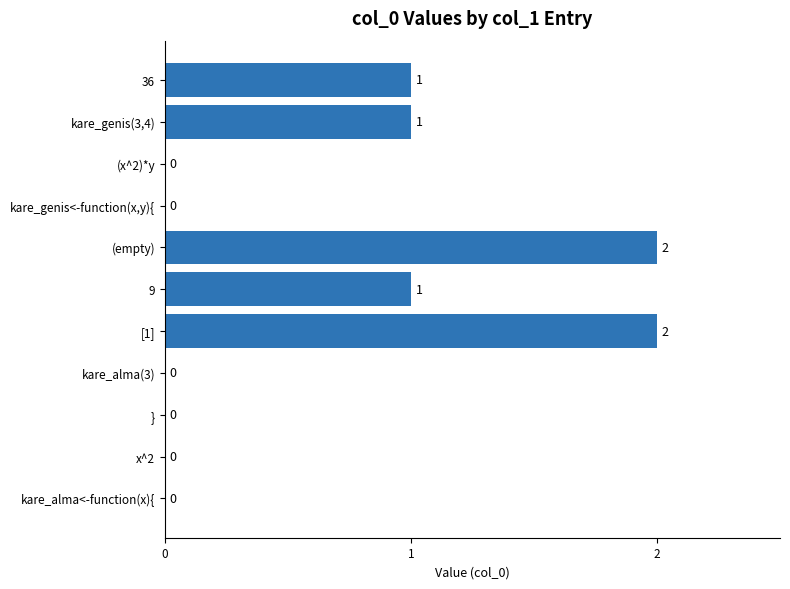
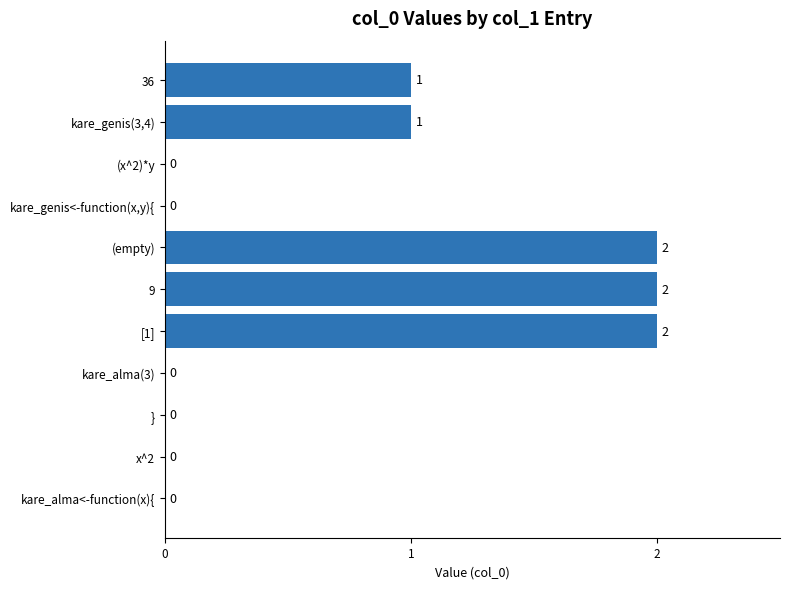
  {
    "36": 1,
    "kare_genis(3,4)": 1,
    "(x^2)*y": 0,
    "kare_genis<-function(x,y){": 0,
    "(empty)": 2,
-   "9": 1,
+   "9": 2,
    "[1]": 2,
    "kare_alma(3)": 0,
    "}": 0,
    "x^2": 0,
    "kare_alma<-function(x){": 0
  }
